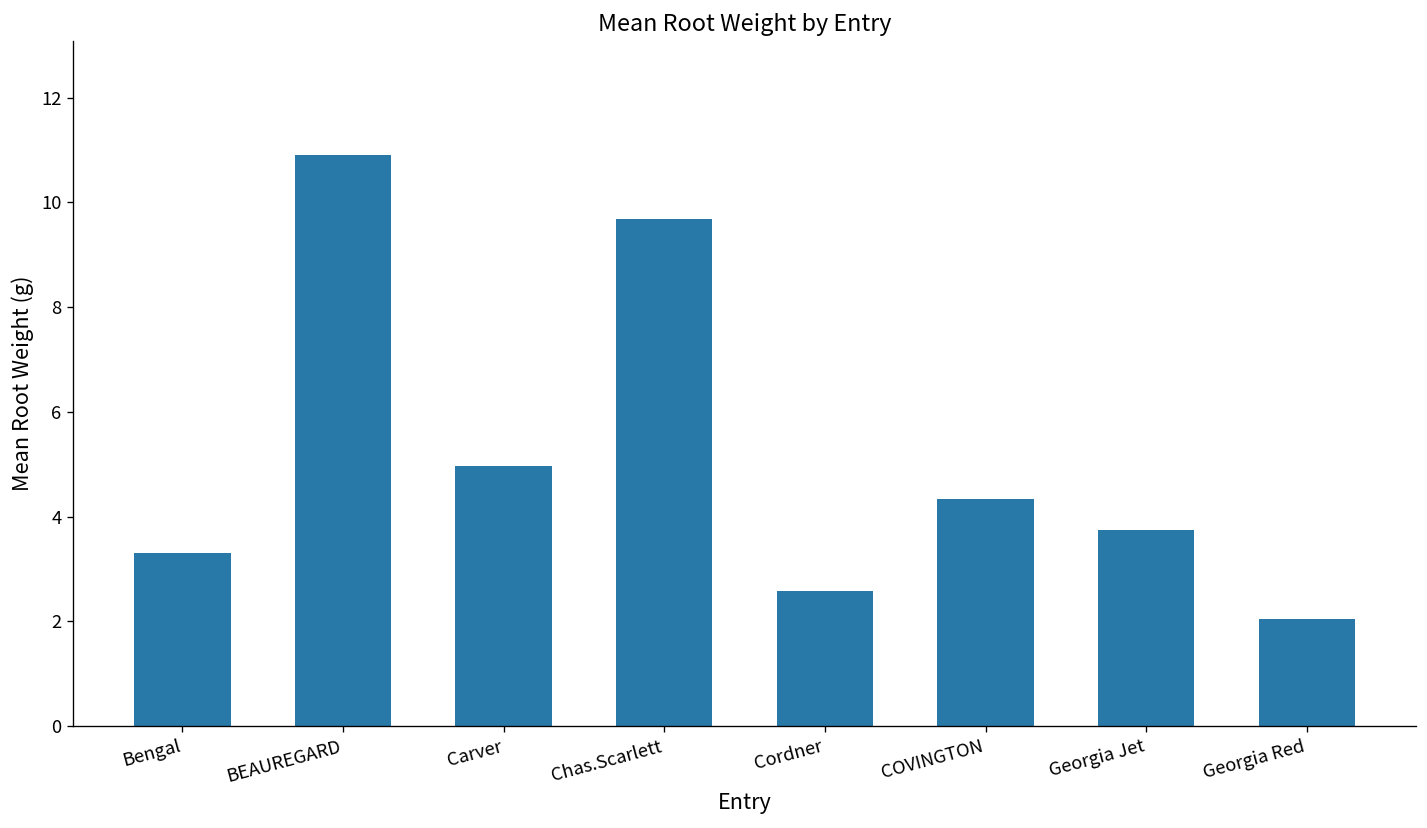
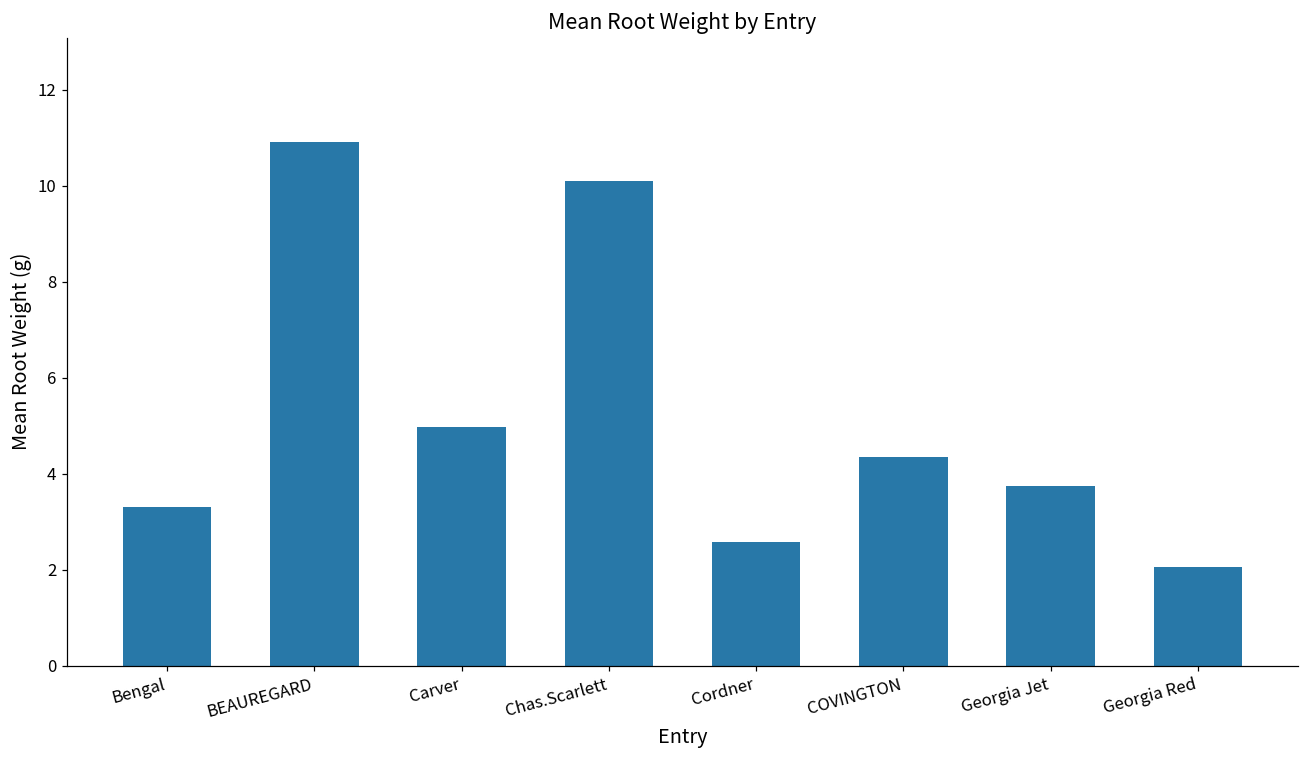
  {
    "Bengal": 3.3,
    "BEAUREGARD": 10.9,
    "Carver": 5.0,
-   "Chas.Scarlett": 9.7,
+   "Chas.Scarlett": 10.1,
    "Cordner": 2.6,
    "COVINGTON": 4.3,
    "Georgia Jet": 3.8,
    "Georgia Red": 2.1
  }
